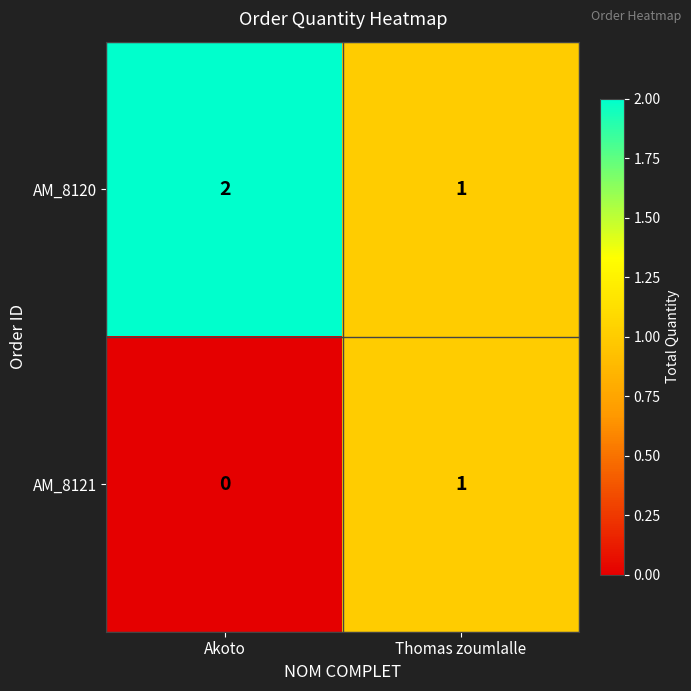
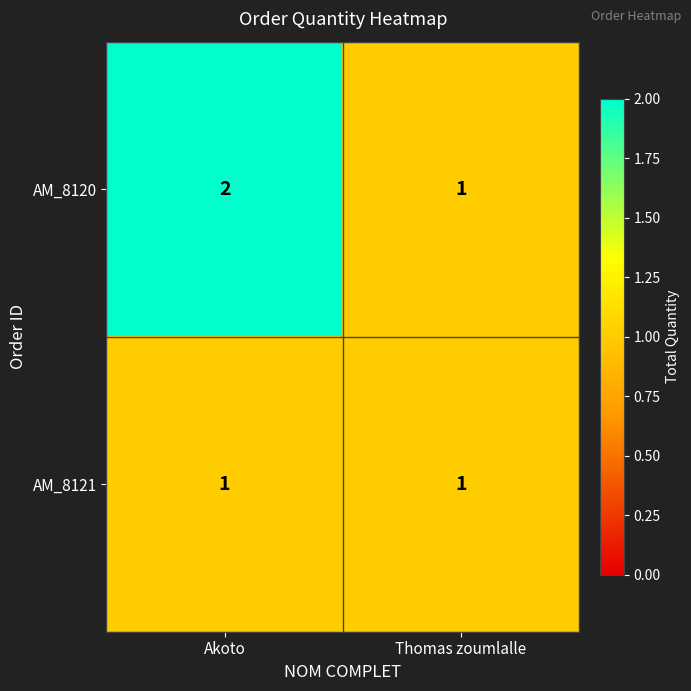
  {
    "AM_8120": {
      "Akoto": 2,
      "Thomas zoumlalle": 1
    },
    "AM_8121": {
-     "Akoto": 0,
+     "Akoto": 1,
      "Thomas zoumlalle": 1
    }
  }
